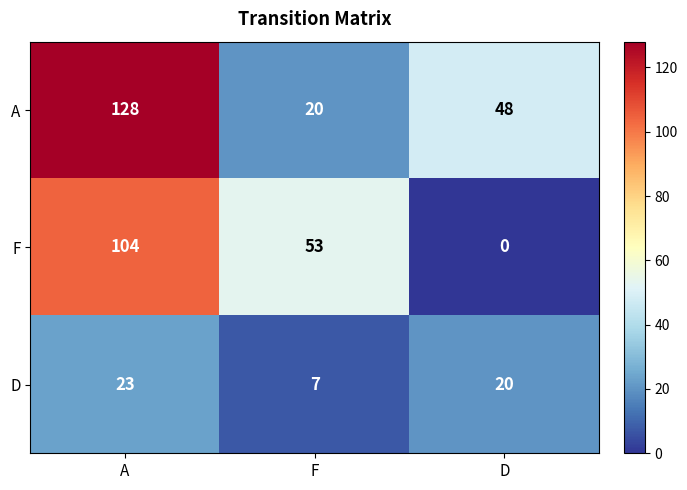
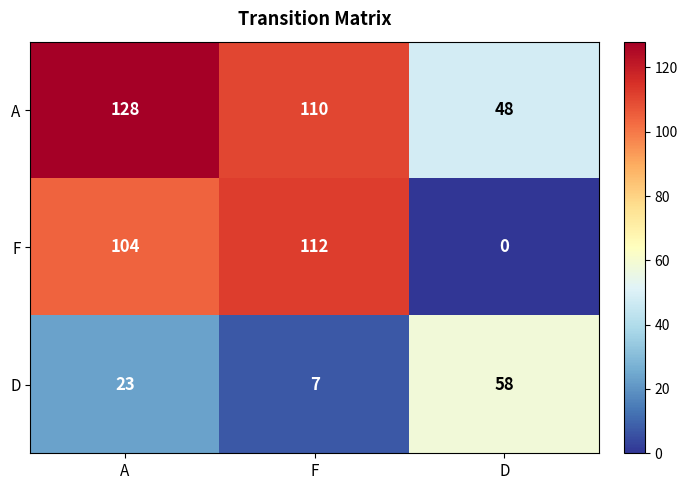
  {
    "A": {
      "A": 128,
-     "F": 20,
+     "F": 110,
      "D": 48
    },
    "F": {
      "A": 104,
-     "F": 53,
+     "F": 112,
      "D": 0
    },
    "D": {
      "A": 23,
      "F": 7,
-     "D": 20
+     "D": 58
    }
  }
